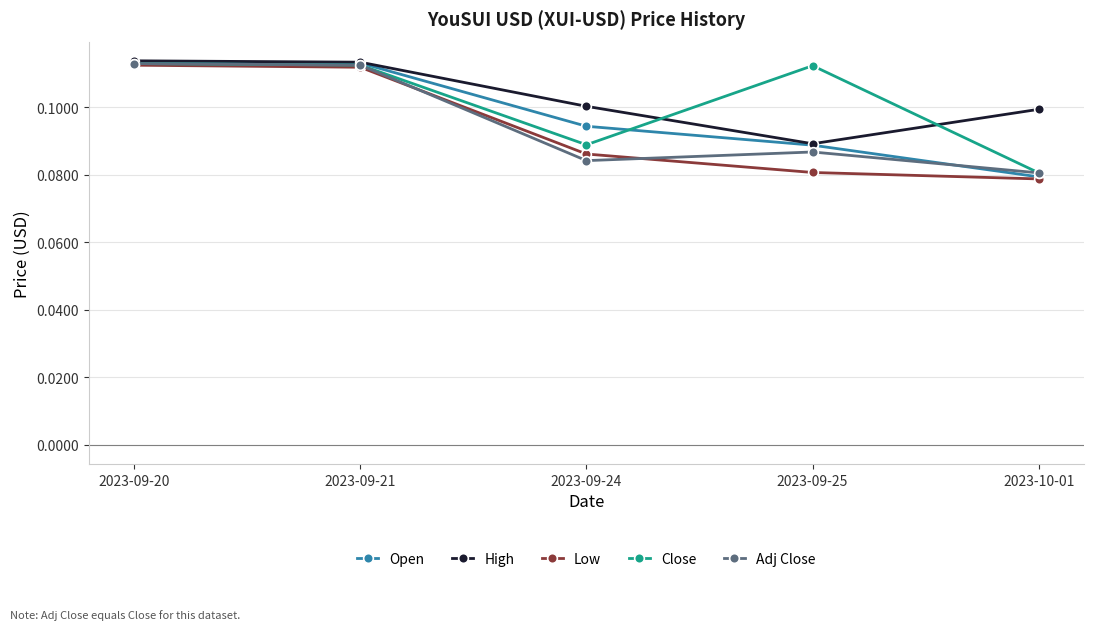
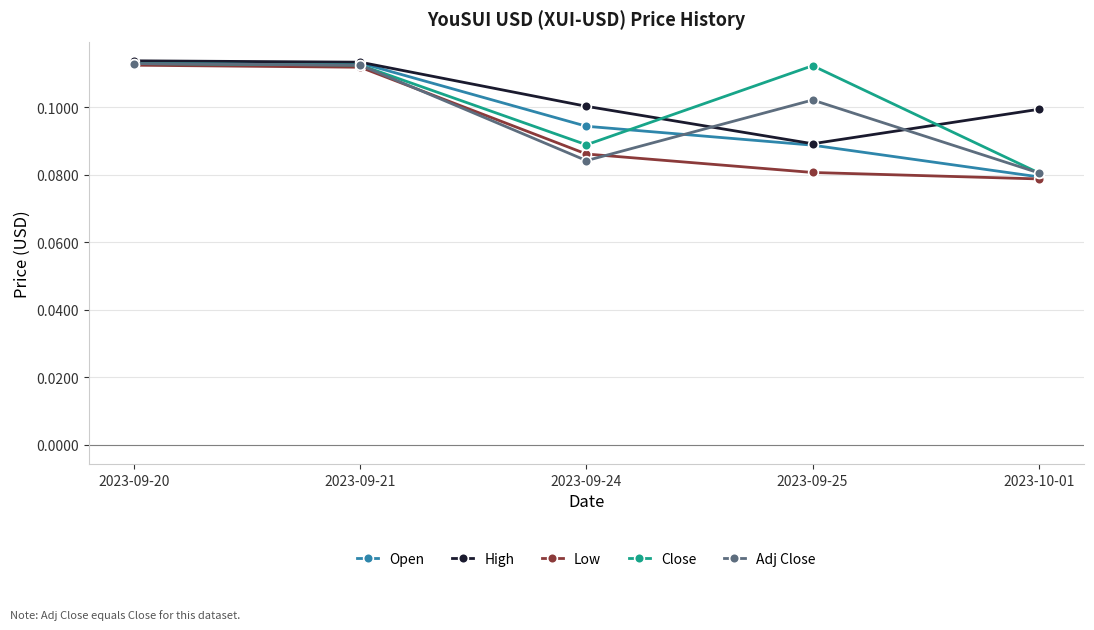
  {
    "High": {
      "2023-09-24": 0.100,
      "2023-10-01": 0.099
    },
    "Low": {
      "2023-09-24": 0.086,
      "2023-09-25": 0.081
    },
    "Adj Close": {
      "2023-09-24": 0.084,
-     "2023-09-25": 0.087
+     "2023-09-25": 0.102
    }
  }
